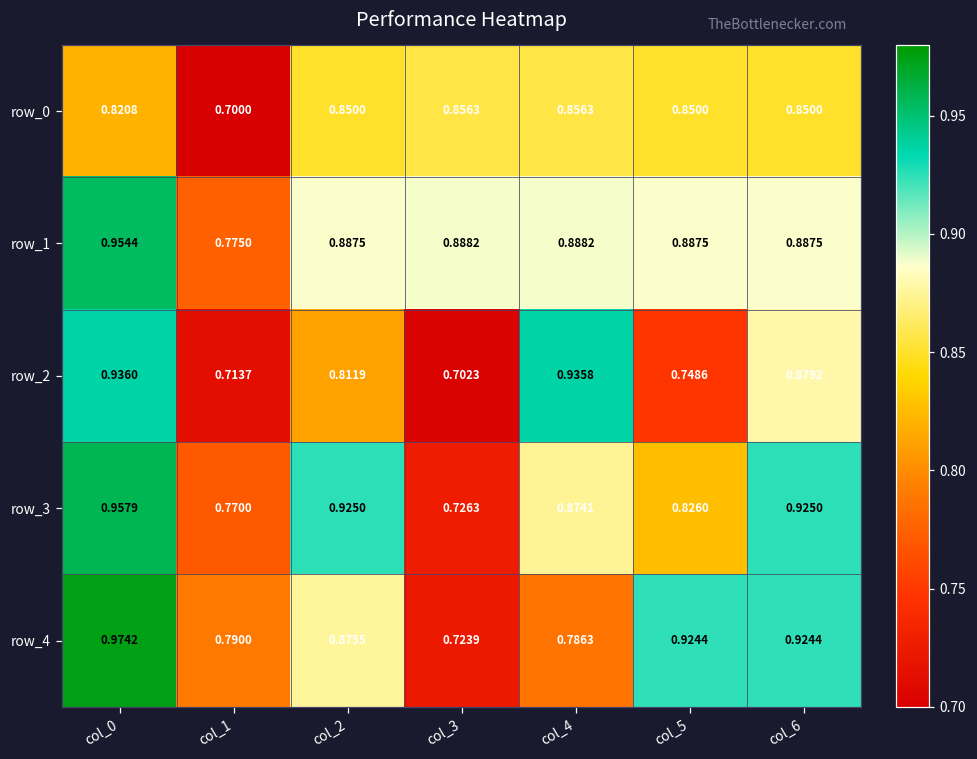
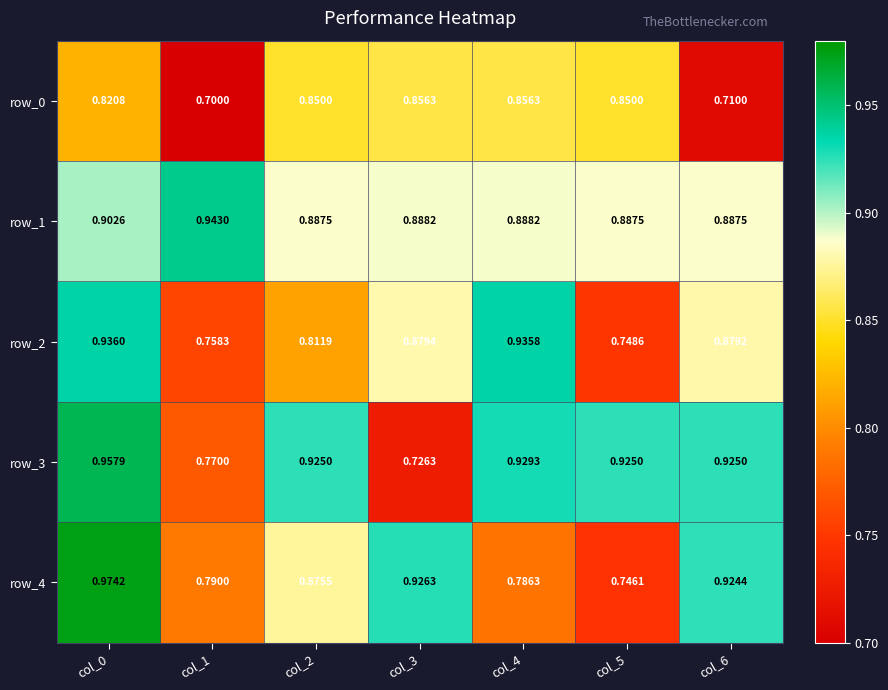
  {
    "row_0": {
      "col_0": 0.8208,
      "col_1": 0.7000,
      "col_2": 0.8500,
      "col_3": 0.8563,
      "col_4": 0.8563,
      "col_5": 0.8500,
-     "col_6": 0.8500
+     "col_6": 0.7100
    },
    "row_1": {
-     "col_0": 0.9544,
-     "col_1": 0.7750,
+     "col_0": 0.9026,
+     "col_1": 0.9430,
      "col_2": 0.8875,
      "col_3": 0.8882,
      "col_4": 0.8882,
      "col_5": 0.8875,
      "col_6": 0.8875
    },
    "row_2": {
      "col_0": 0.9360,
-     "col_1": 0.7137,
+     "col_1": 0.7583,
      "col_2": 0.8119,
-     "col_3": 0.7023,
+     "col_3": 0.8794,
      "col_4": 0.9358,
      "col_5": 0.7486,
      "col_6": 0.8792
    },
    "row_3": {
      "col_0": 0.9579,
      "col_1": 0.7700,
      "col_2": 0.9250,
      "col_3": 0.7263,
-     "col_4": 0.8741,
-     "col_5": 0.8260,
+     "col_4": 0.9293,
+     "col_5": 0.9250,
      "col_6": 0.9250
    },
    "row_4": {
      "col_0": 0.9742,
      "col_1": 0.7900,
      "col_2": 0.8755,
-     "col_3": 0.7239,
+     "col_3": 0.9263,
      "col_4": 0.7863,
-     "col_5": 0.9244,
+     "col_5": 0.7461,
      "col_6": 0.9244
    }
  }
